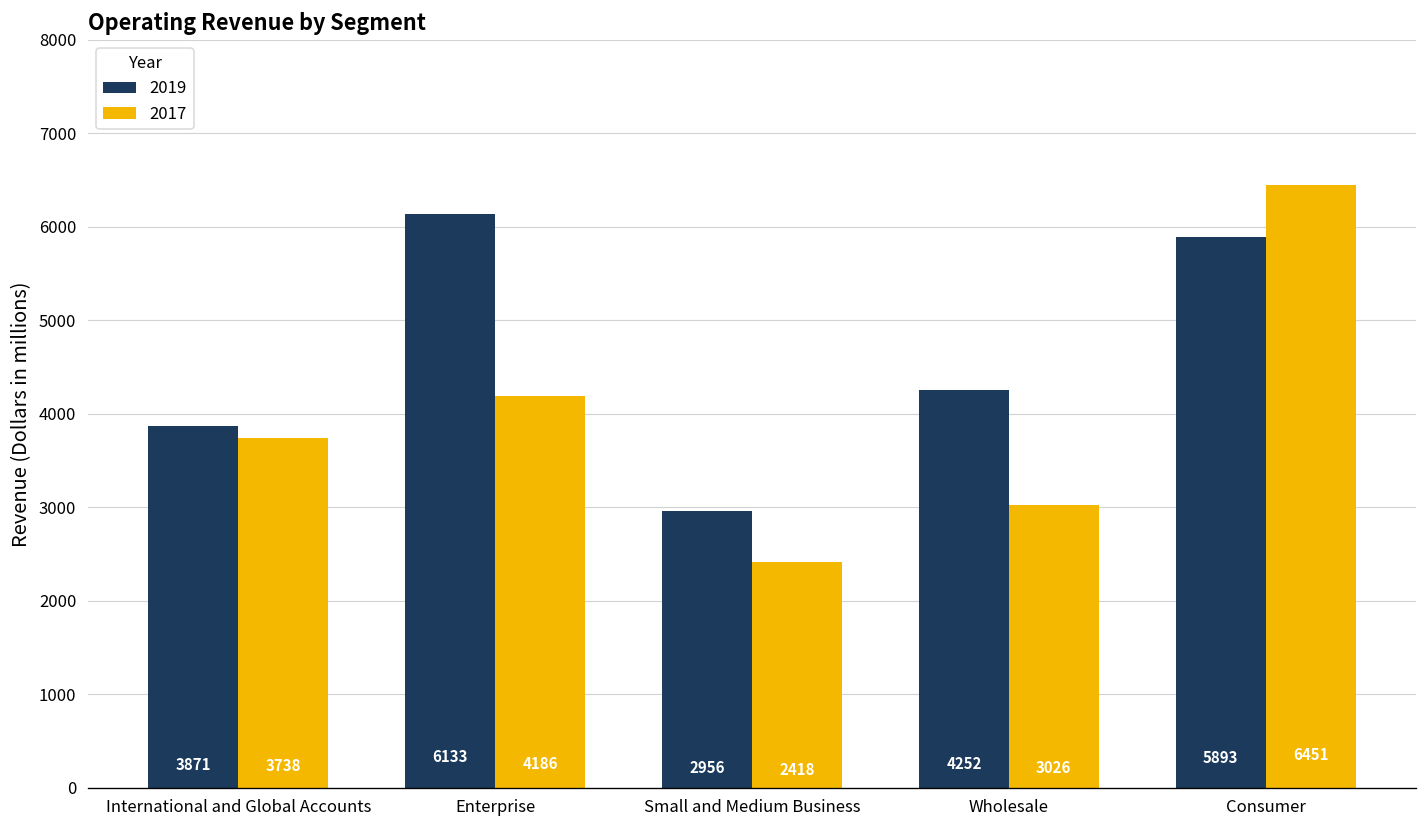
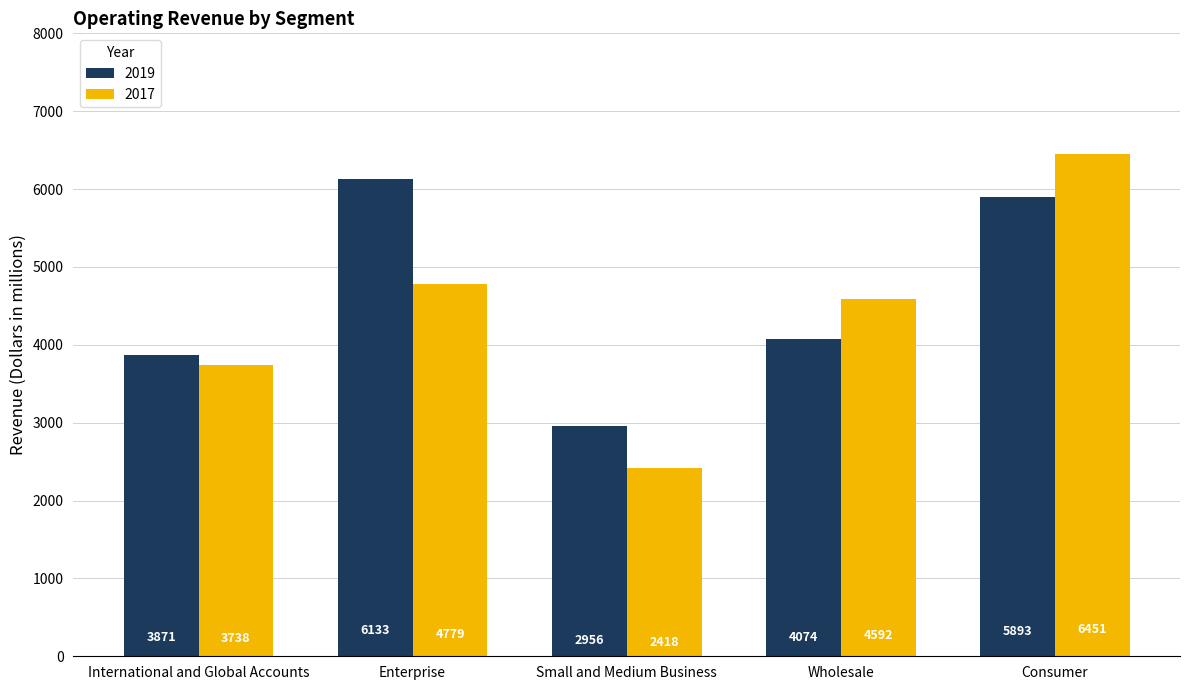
  {
    "2019": {
      "International and Global Accounts": 3871,
      "Enterprise": 6133,
      "Small and Medium Business": 2956,
-     "Wholesale": 4252,
+     "Wholesale": 4074,
      "Consumer": 5893
    },
    "2017": {
      "International and Global Accounts": 3738,
-     "Enterprise": 4186,
+     "Enterprise": 4779,
      "Small and Medium Business": 2418,
-     "Wholesale": 3026,
+     "Wholesale": 4592,
      "Consumer": 6451
    }
  }
